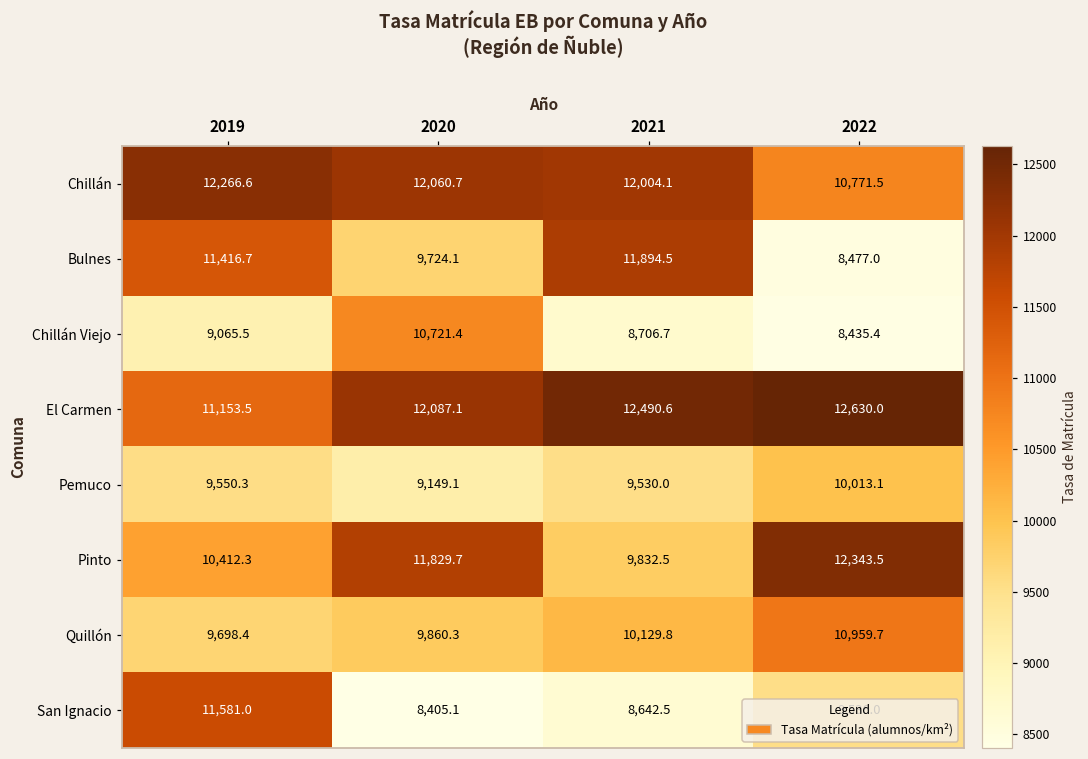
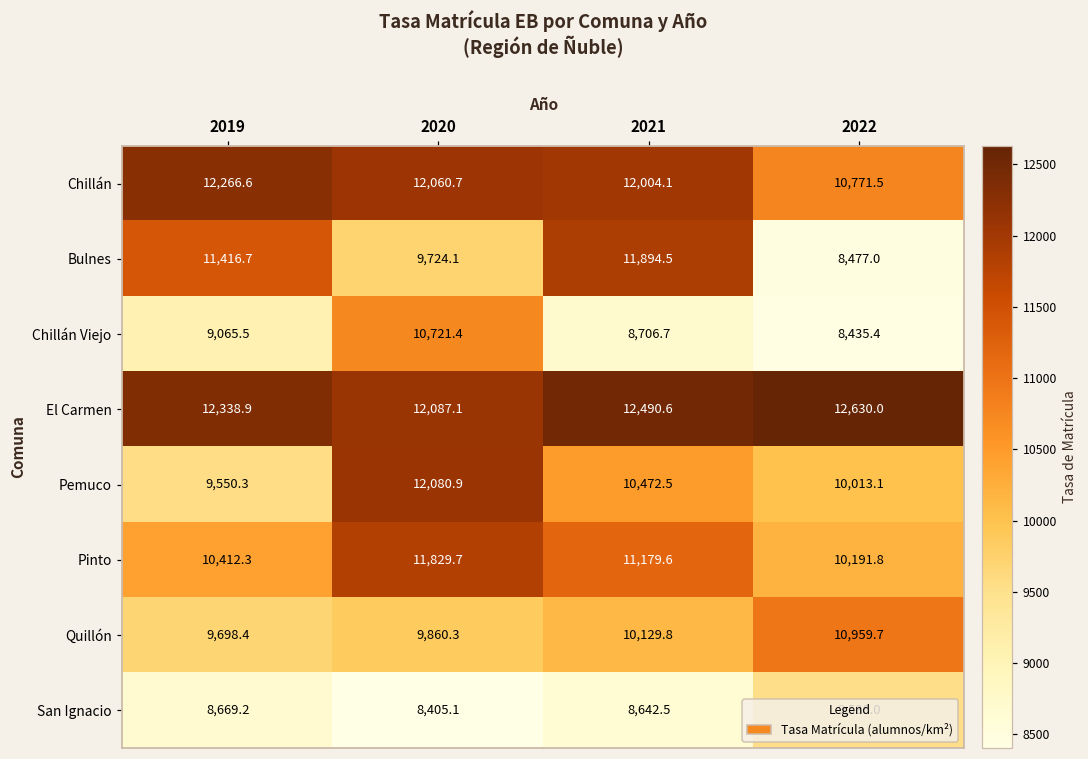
  {
    "Chillán": {
      "2019": "12,266.6",
      "2020": "12,060.7",
      "2021": "12,004.1",
      "2022": "10,771.5"
    },
    "Bulnes": {
      "2019": "11,416.7",
      "2020": "9,724.1",
      "2021": "11,894.5",
      "2022": "8,477.0"
    },
    "Chillán Viejo": {
      "2019": "9,065.5",
      "2020": "10,721.4",
      "2021": "8,706.7",
      "2022": "8,435.4"
    },
    "El Carmen": {
-     "2019": "11,153.5",
+     "2019": "12,338.9",
      "2020": "12,087.1",
      "2021": "12,490.6",
      "2022": "12,630.0"
    },
    "Pemuco": {
      "2019": "9,550.3",
-     "2020": "9,149.1",
-     "2021": "9,530.0",
+     "2020": "12,080.9",
+     "2021": "10,472.5",
      "2022": "10,013.1"
    },
    "Pinto": {
      "2019": "10,412.3",
      "2020": "11,829.7",
-     "2021": "9,832.5",
-     "2022": "12,343.5"
+     "2021": "11,179.6",
+     "2022": "10,191.8"
    },
    "Quillón": {
      "2019": "9,698.4",
      "2020": "9,860.3",
      "2021": "10,129.8",
      "2022": "10,959.7"
    },
    "San Ignacio": {
-     "2019": "11,581.0",
+     "2019": "8,669.2",
      "2020": "8,405.1",
      "2021": "8,642.5"
    }
  }
